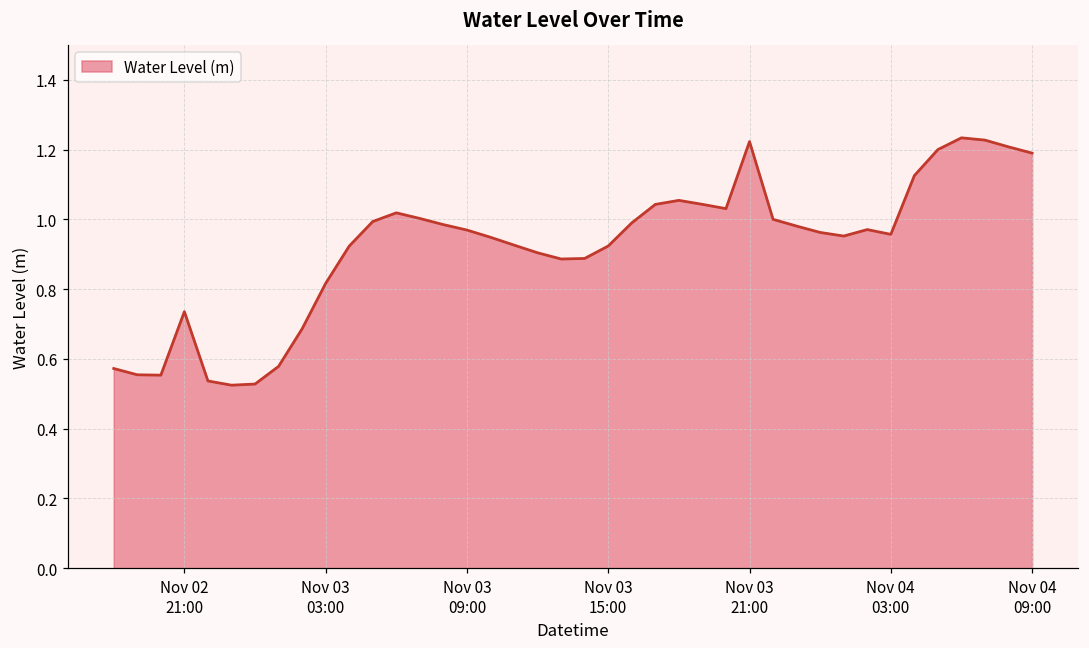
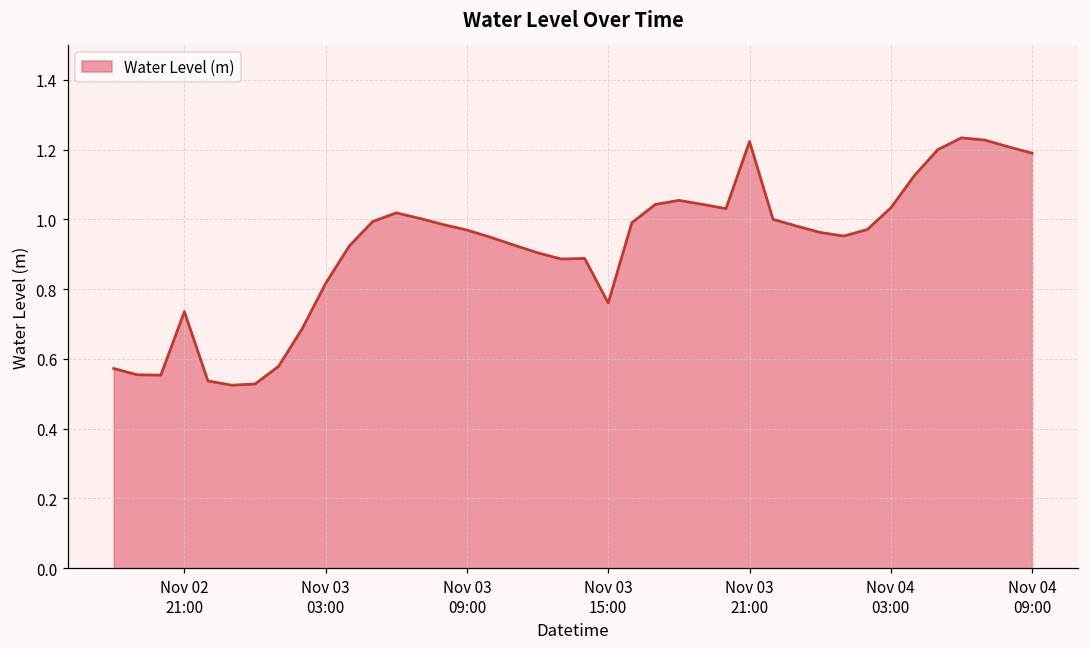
  {
    "Nov 02 21:00": 0.74,
    "Nov 03 03:00": 0.82,
    "Nov 03 09:00": 0.97,
-   "Nov 03 15:00": 0.92,
+   "Nov 03 15:00": 0.76,
    "Nov 03 21:00": 1.22,
-   "Nov 04 03:00": 0.96,
+   "Nov 04 03:00": 1.03,
    "Nov 04 09:00": 1.19
  }
